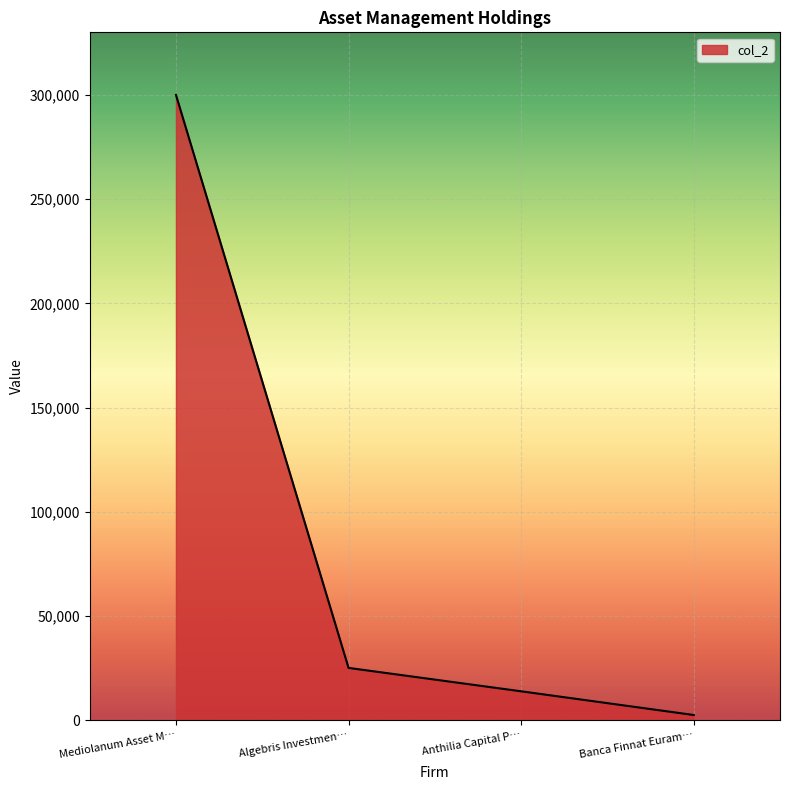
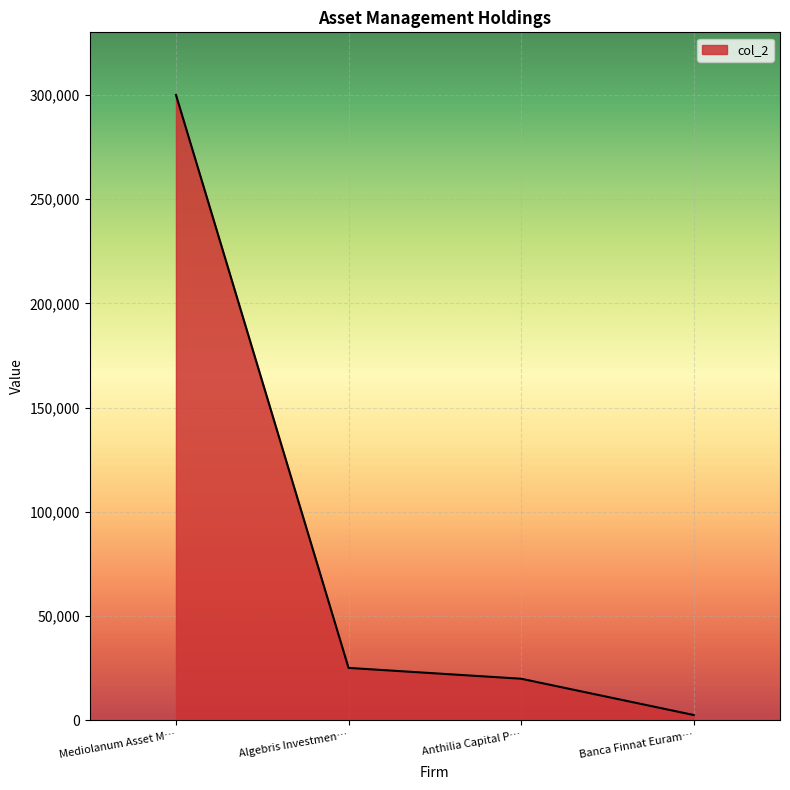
  {
    "Mediolanum Asset M…": "300,000",
    "Algebris Investmen…": "25,000",
-   "Anthilia Capital P…": "14,000",
+   "Anthilia Capital P…": "20,000",
    "Banca Finnat Euram…": "3,000"
  }
